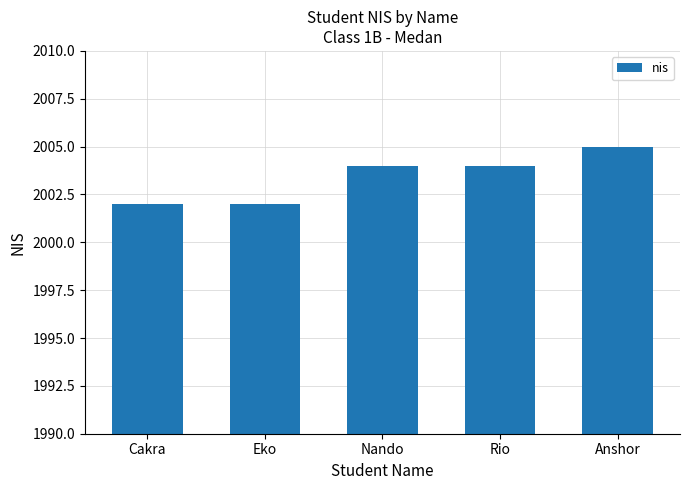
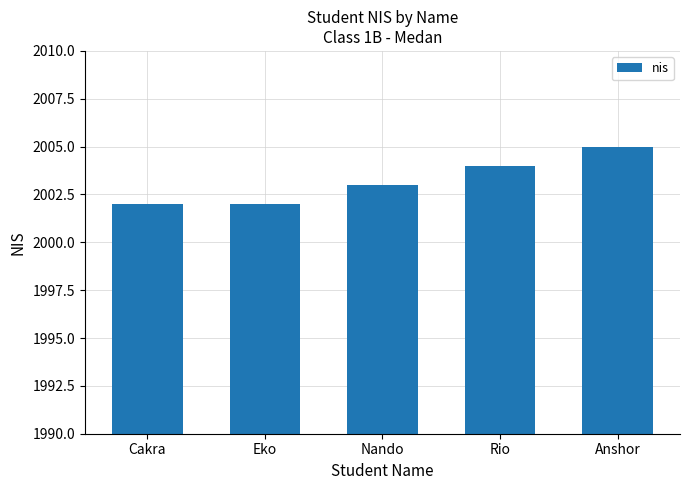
  {
    "Cakra": 2002,
    "Eko": 2002,
-   "Nando": 2004,
+   "Nando": 2003,
    "Rio": 2004,
    "Anshor": 2005
  }
